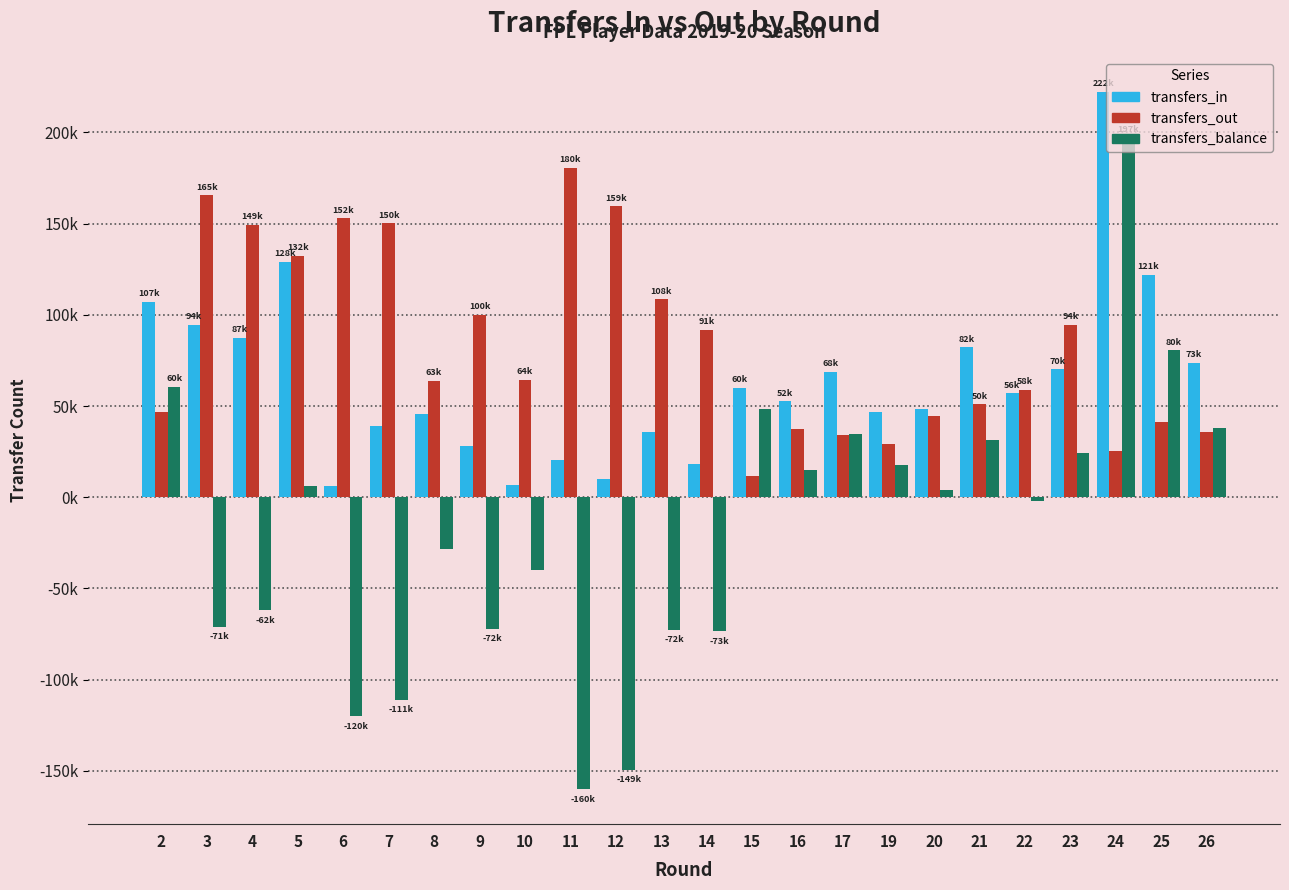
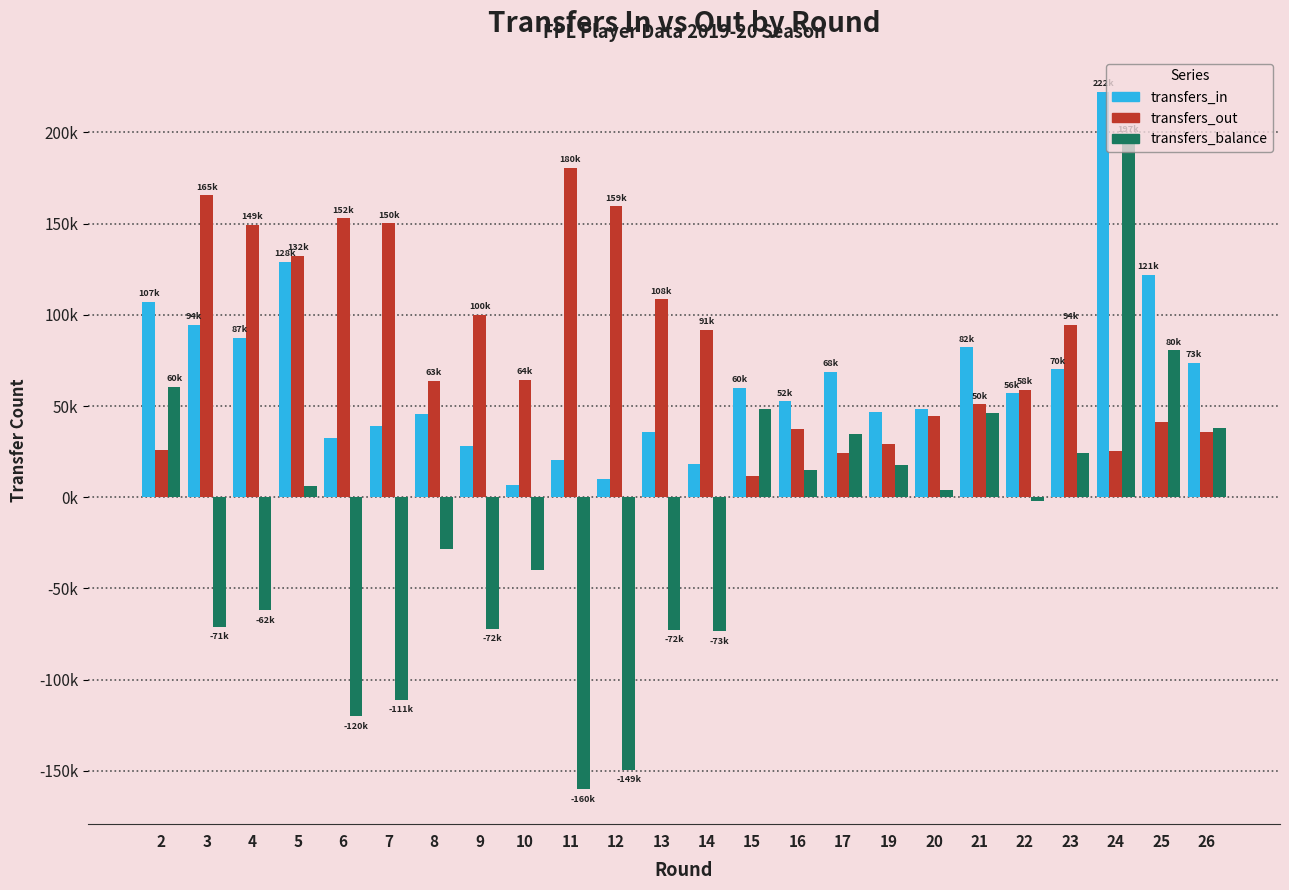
  {
    "transfers_in": {
      "5": 129000,
-     "6": 6000,
+     "6": 33000,
      "7": 39000,
      "8": 46000,
      "9": 28000,
      "10": 6000,
      "11": 20000,
      "12": 10000,
      "13": 36000,
      "14": 18000,
      "19": 47000,
      "20": 48000
    },
    "transfers_out": {
-     "2": 47000,
+     "2": 26000,
      "15": 12000,
      "16": 37000,
-     "17": 34000,
+     "17": 24000,
      "19": 29000,
      "20": 45000,
      "24": 25000,
      "25": 41000,
      "26": 36000
    },
    "transfers_balance": {
      "5": 6000,
      "8": -28000,
      "10": -40000,
      "15": 48000,
      "16": 15000,
      "17": 34000,
      "19": 18000,
      "20": 4000,
-     "21": 31000,
+     "21": 46000,
      "22": -2000,
      "23": 24000,
      "26": 38000
    }
  }
